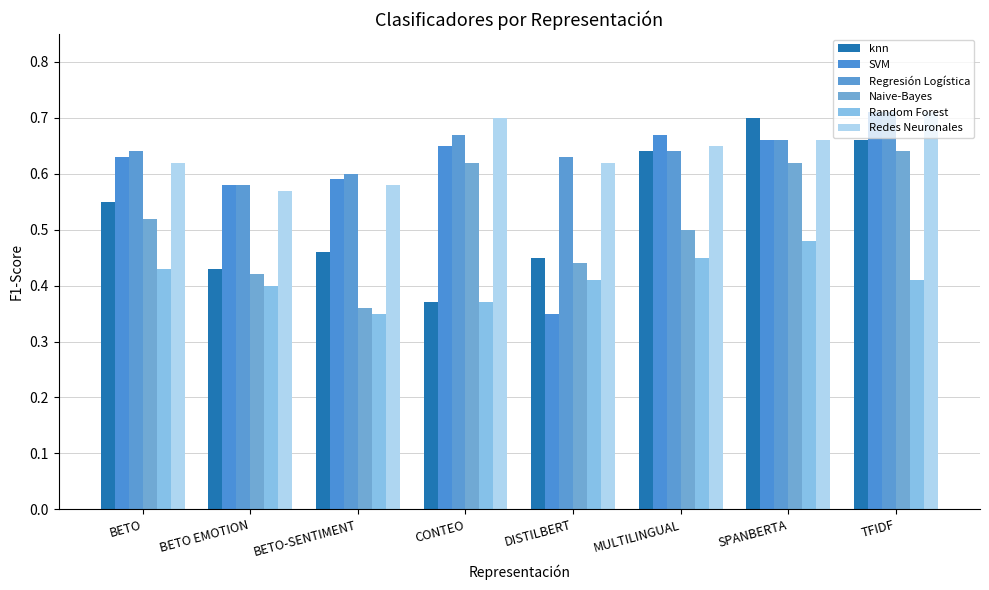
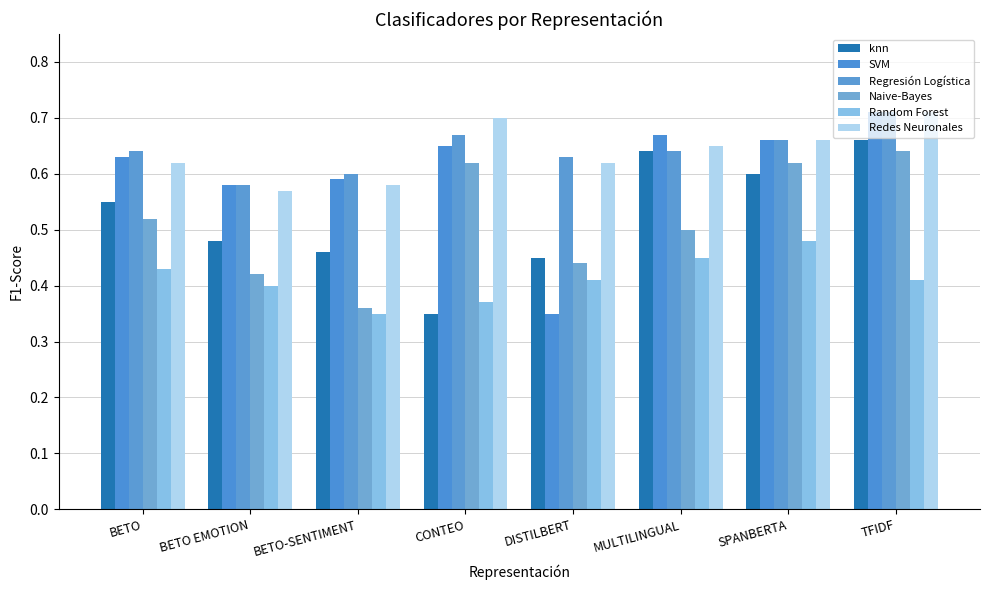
  {
    "knn": {
      "BETO": 0.55,
-     "BETO EMOTION": 0.43,
+     "BETO EMOTION": 0.48,
      "BETO-SENTIMENT": 0.46,
-     "CONTEO": 0.37,
+     "CONTEO": 0.35,
      "DISTILBERT": 0.45,
      "MULTILINGUAL": 0.64,
-     "SPANBERTA": 0.7,
+     "SPANBERTA": 0.6,
      "TFIDF": 0.66
    }
  }
